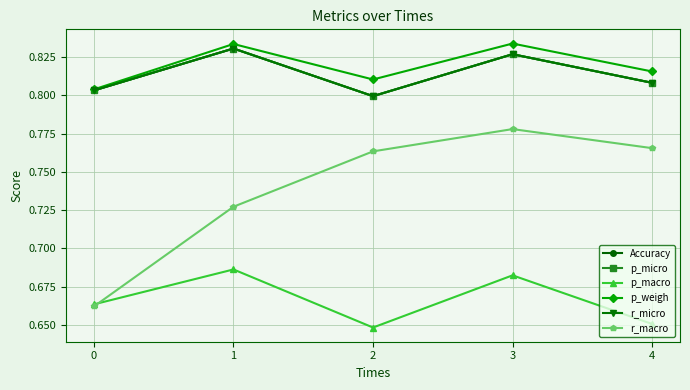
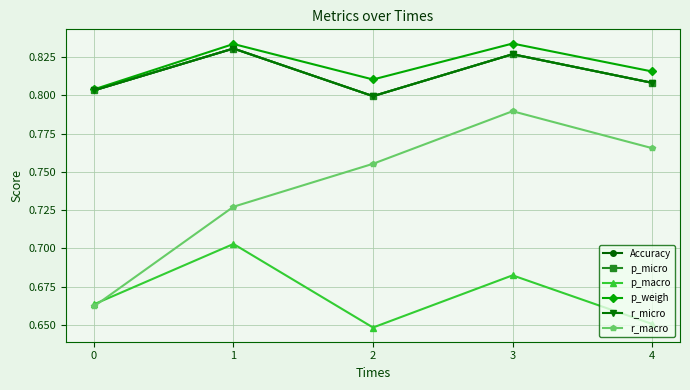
  {
    "p_macro": {
-     "1": 0.686,
+     "1": 0.703,
      "2": 0.648,
      "3": 0.682
    },
    "r_macro": {
      "1": 0.727,
-     "2": 0.763,
-     "3": 0.778,
+     "2": 0.755,
+     "3": 0.790,
      "4": 0.766
    }
  }
